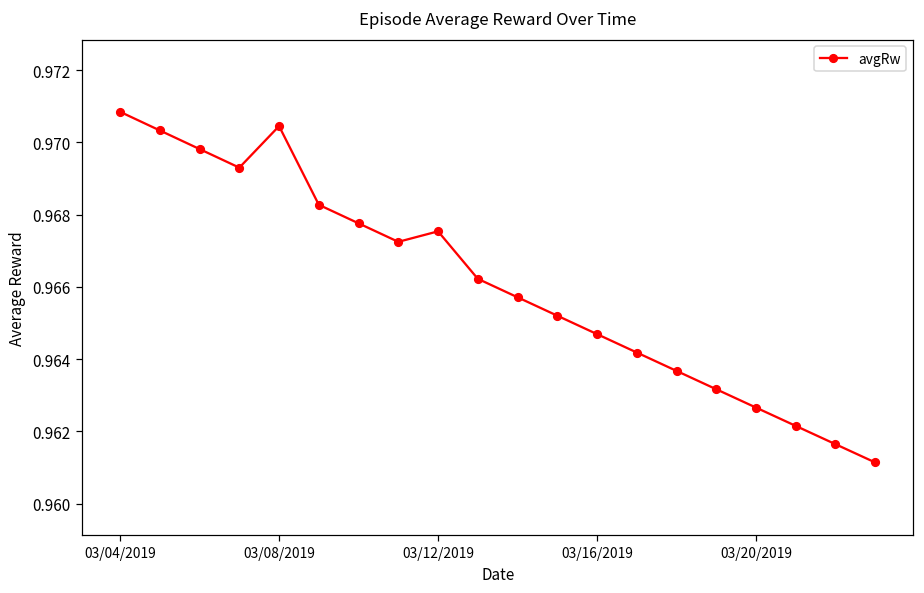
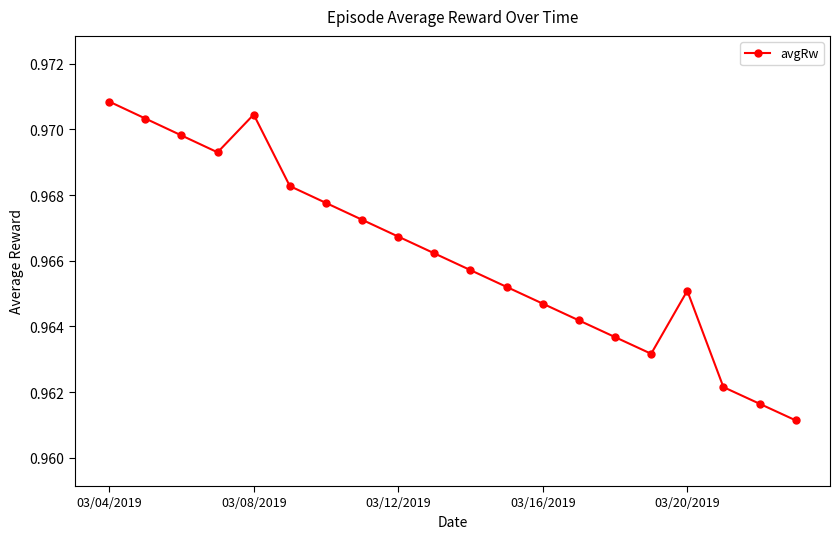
  {
    "03/04/2019": 0.9708,
    "03/08/2019": 0.9705,
-   "03/12/2019": 0.9675,
+   "03/12/2019": 0.9667,
    "03/16/2019": 0.9647,
-   "03/20/2019": 0.9627
+   "03/20/2019": 0.9651
  }
